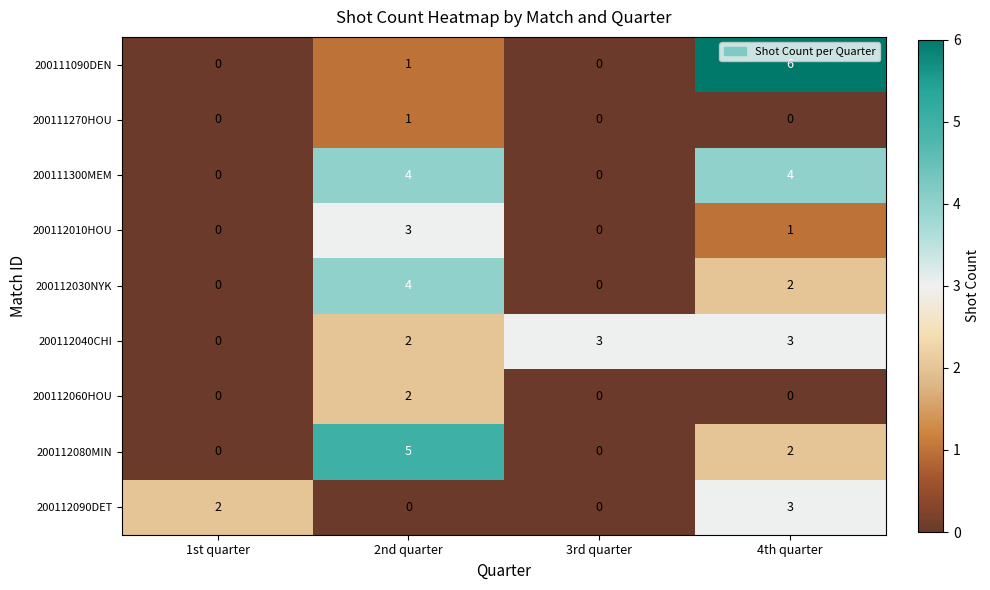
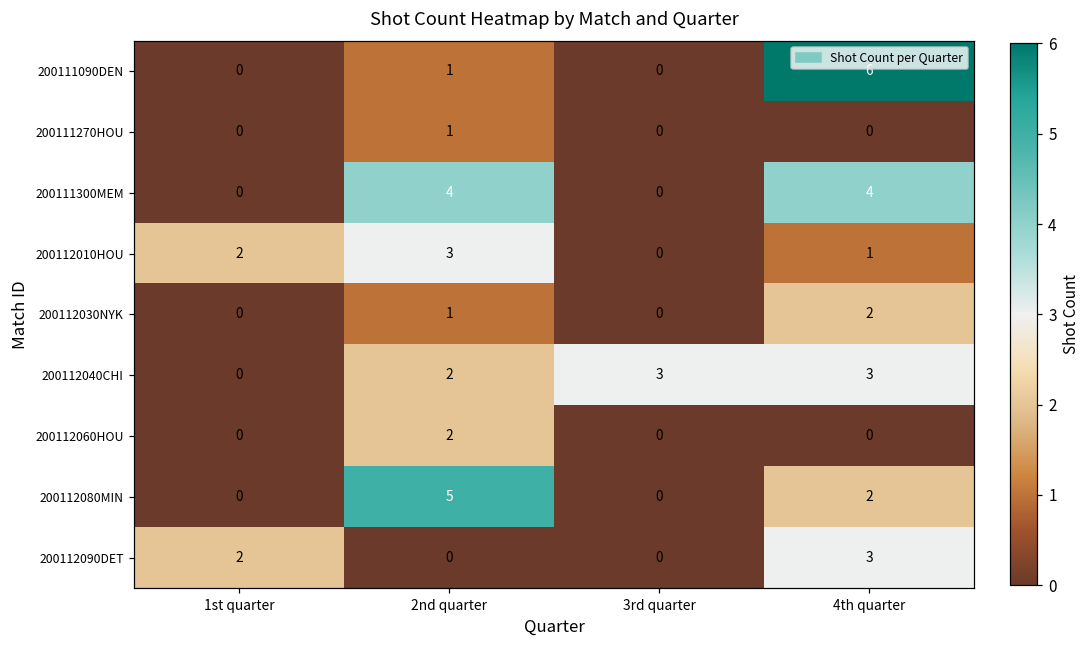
  {
    "200111090DEN": {
      "1st quarter": 0,
      "2nd quarter": 1,
      "3rd quarter": 0
    },
    "200111270HOU": {
      "1st quarter": 0,
      "2nd quarter": 1,
      "3rd quarter": 0,
      "4th quarter": 0
    },
    "200111300MEM": {
      "1st quarter": 0,
      "2nd quarter": 4,
      "3rd quarter": 0,
      "4th quarter": 4
    },
    "200112010HOU": {
-     "1st quarter": 0,
+     "1st quarter": 2,
      "2nd quarter": 3,
      "3rd quarter": 0,
      "4th quarter": 1
    },
    "200112030NYK": {
      "1st quarter": 0,
-     "2nd quarter": 4,
+     "2nd quarter": 1,
      "3rd quarter": 0,
      "4th quarter": 2
    },
    "200112040CHI": {
      "1st quarter": 0,
      "2nd quarter": 2,
      "3rd quarter": 3,
      "4th quarter": 3
    },
    "200112060HOU": {
      "1st quarter": 0,
      "2nd quarter": 2,
      "3rd quarter": 0,
      "4th quarter": 0
    },
    "200112080MIN": {
      "1st quarter": 0,
      "2nd quarter": 5,
      "3rd quarter": 0,
      "4th quarter": 2
    },
    "200112090DET": {
      "1st quarter": 2,
      "2nd quarter": 0,
      "3rd quarter": 0,
      "4th quarter": 3
    }
  }
